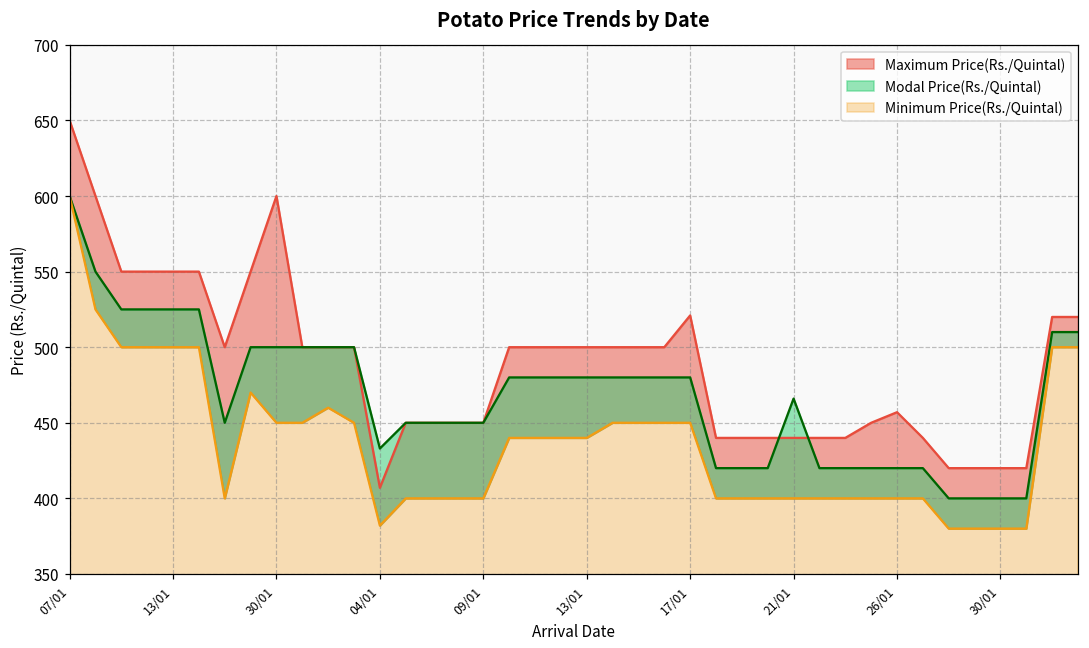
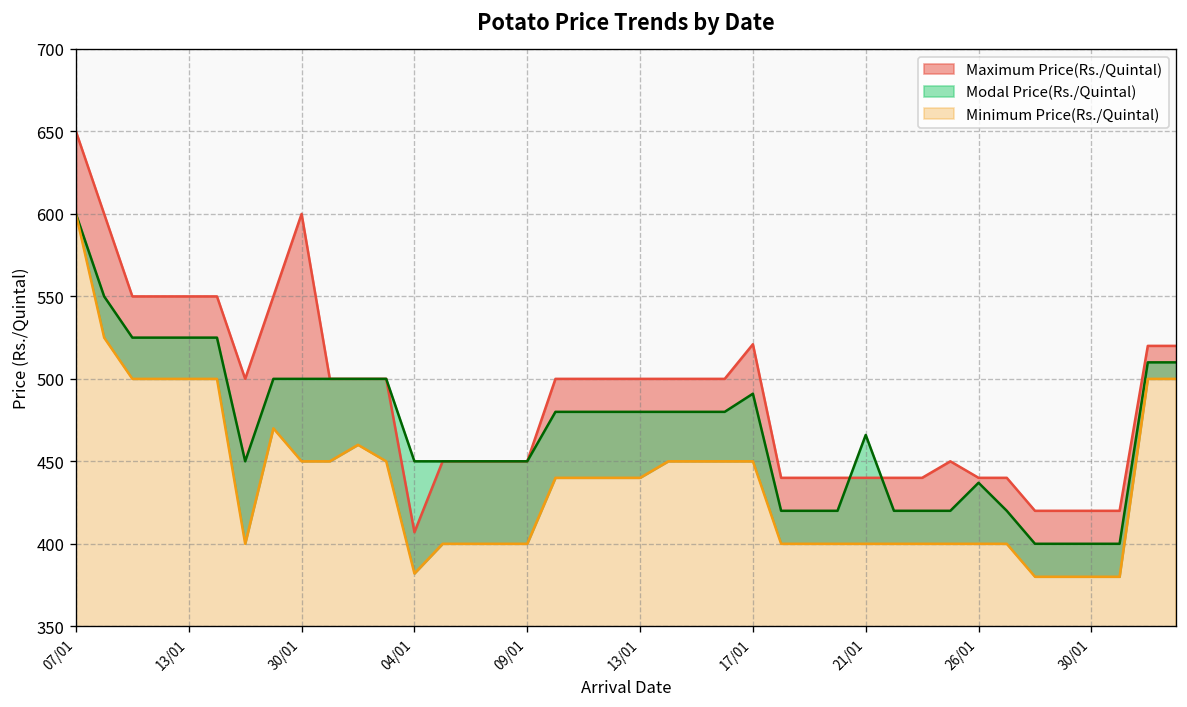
  {
    "Maximum Price(Rs./Quintal)": {
      "04/01": 407,
      "17/01": 521,
      "21/01": 440,
-     "26/01": 457
+     "26/01": 440
    },
    "Modal Price(Rs./Quintal)": {
-     "04/01": 433,
-     "17/01": 480,
+     "04/01": 450,
+     "17/01": 491,
      "21/01": 466,
-     "26/01": 420
+     "26/01": 437
    },
    "Minimum Price(Rs./Quintal)": {
      "04/01": 382,
      "17/01": 450,
      "21/01": 400,
      "26/01": 400
    }
  }
